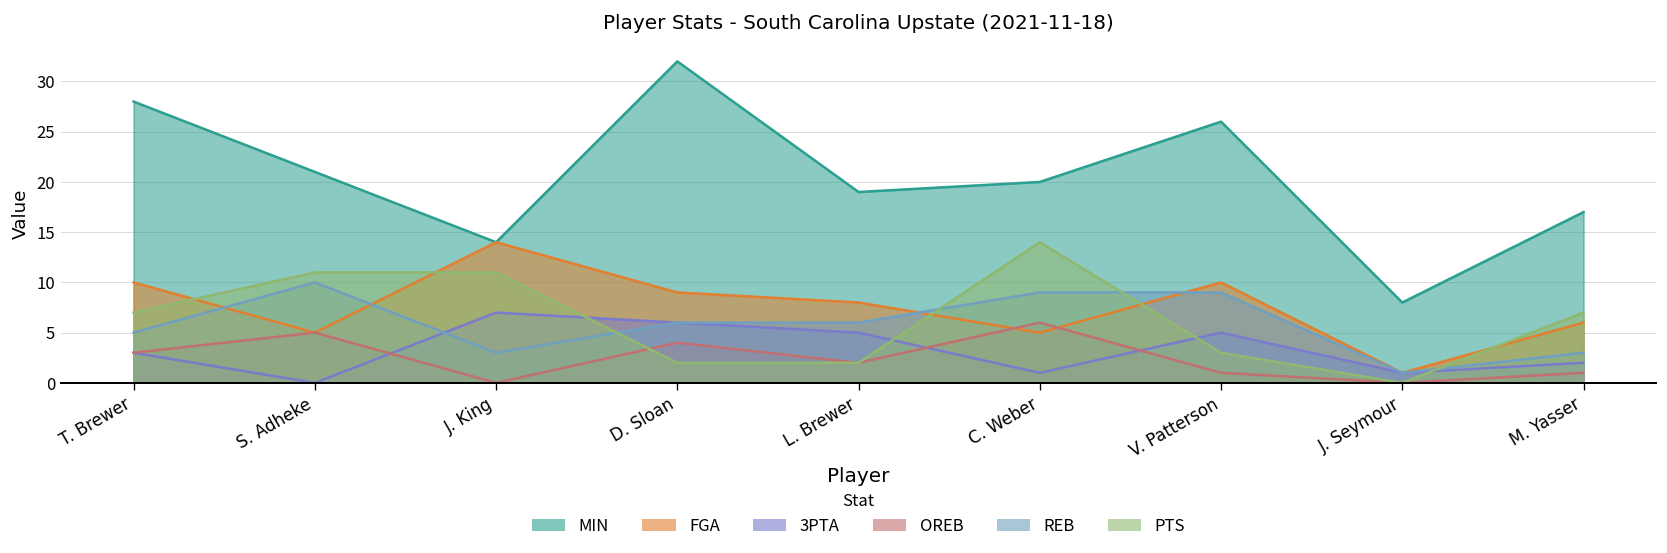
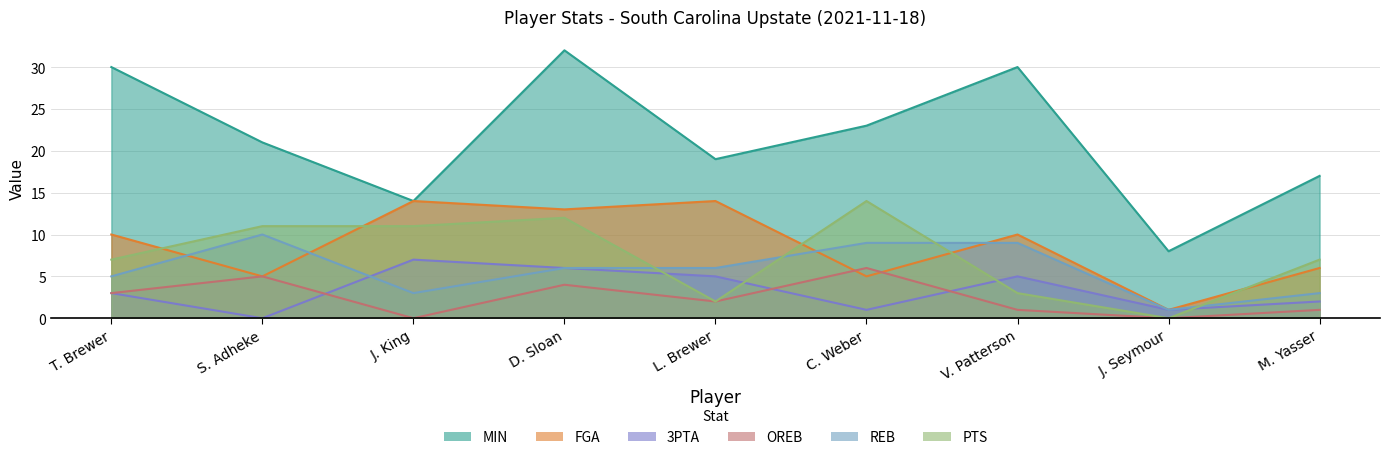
  {
    "MIN": {
-     "T. Brewer": 28,
+     "T. Brewer": 30,
      "S. Adheke": 21,
      "D. Sloan": 32,
      "L. Brewer": 19,
-     "C. Weber": 20,
-     "V. Patterson": 26,
+     "C. Weber": 23,
+     "V. Patterson": 30,
      "J. Seymour": 8,
      "M. Yasser": 17
    },
    "FGA": {
      "T. Brewer": 10,
-     "D. Sloan": 9,
-     "L. Brewer": 8,
+     "D. Sloan": 13,
+     "L. Brewer": 14,
      "C. Weber": 5,
      "V. Patterson": 10,
      "M. Yasser": 6
    },
    "OREB": {
      "J. King": 0,
      "D. Sloan": 4,
      "C. Weber": 6,
      "V. Patterson": 1,
      "M. Yasser": 1
    },
    "PTS": {
      "T. Brewer": 7,
      "S. Adheke": 11,
      "J. King": 11,
-     "D. Sloan": 2,
+     "D. Sloan": 12,
      "C. Weber": 14,
      "V. Patterson": 3,
      "M. Yasser": 7
    }
  }
